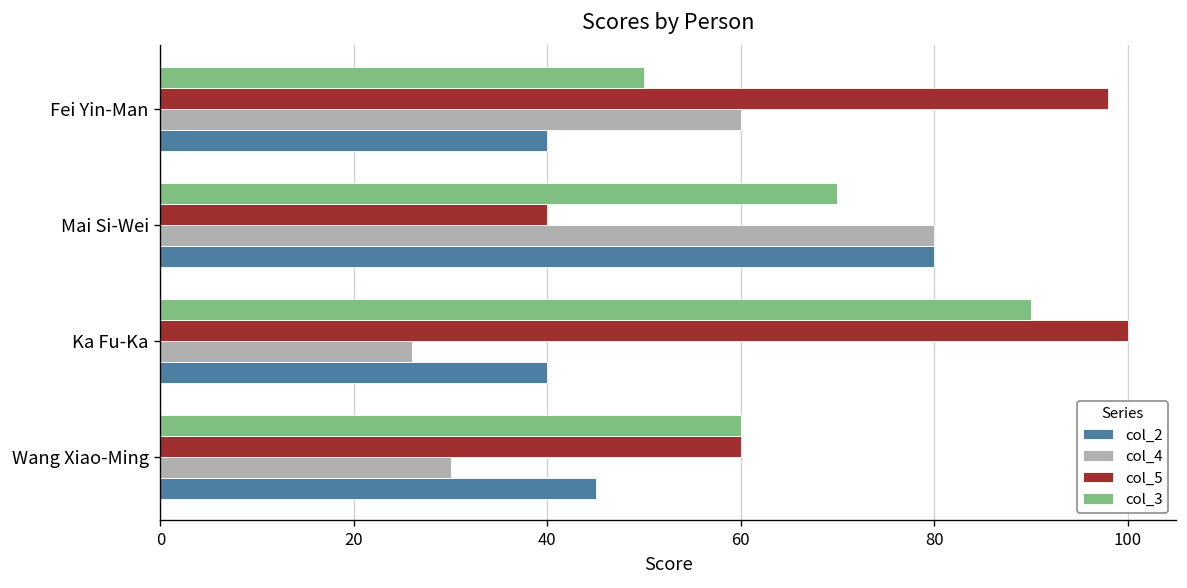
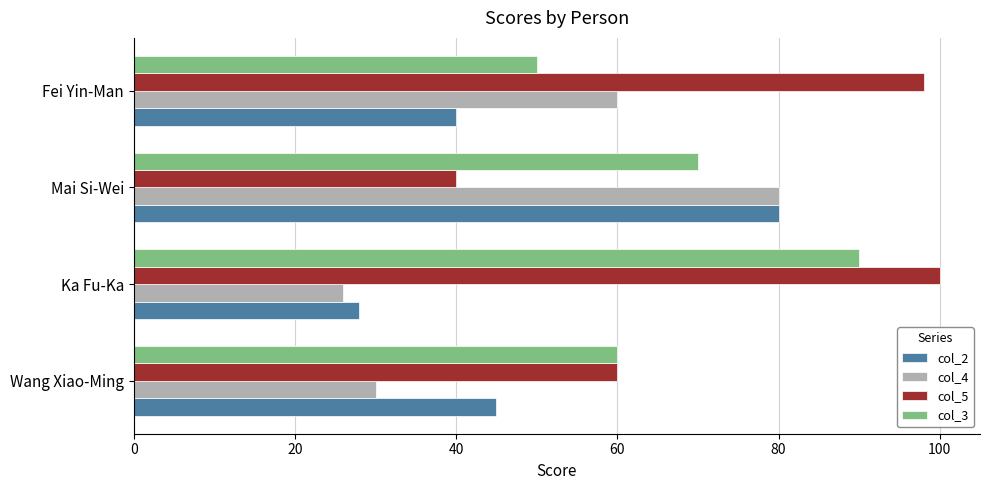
  {
    "col_2": {
      "Fei Yin-Man": 40,
      "Mai Si-Wei": 80,
-     "Ka Fu-Ka": 40,
+     "Ka Fu-Ka": 28,
      "Wang Xiao-Ming": 45
    },
    "col_4": {
      "Fei Yin-Man": 60,
      "Mai Si-Wei": 80,
      "Ka Fu-Ka": 26,
      "Wang Xiao-Ming": 30
    },
    "col_5": {
      "Fei Yin-Man": 98,
      "Mai Si-Wei": 40,
      "Ka Fu-Ka": 100,
      "Wang Xiao-Ming": 60
    },
    "col_3": {
      "Fei Yin-Man": 50,
      "Mai Si-Wei": 70,
      "Ka Fu-Ka": 90,
      "Wang Xiao-Ming": 60
    }
  }
